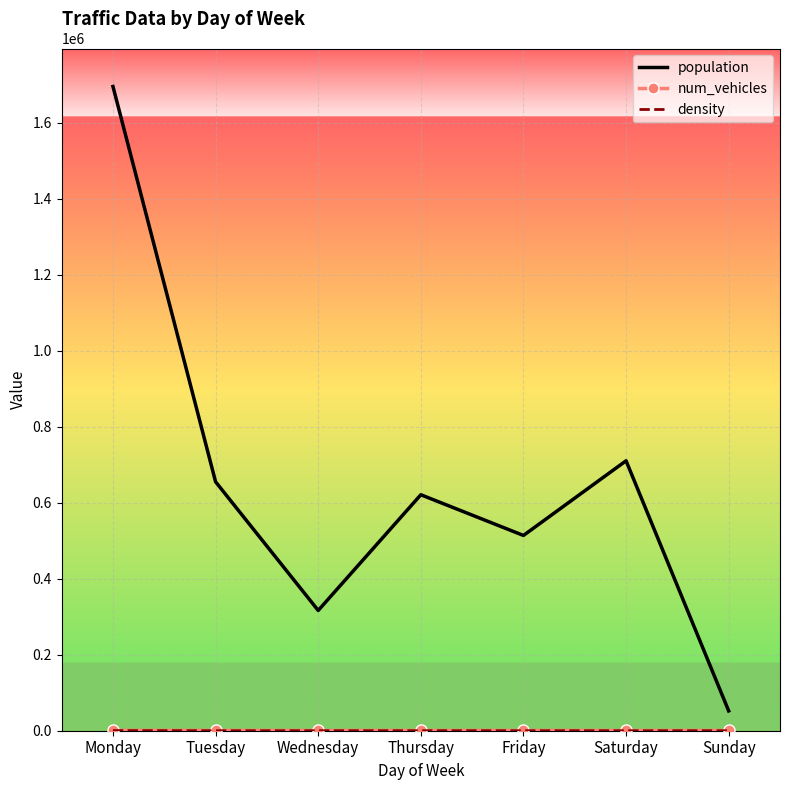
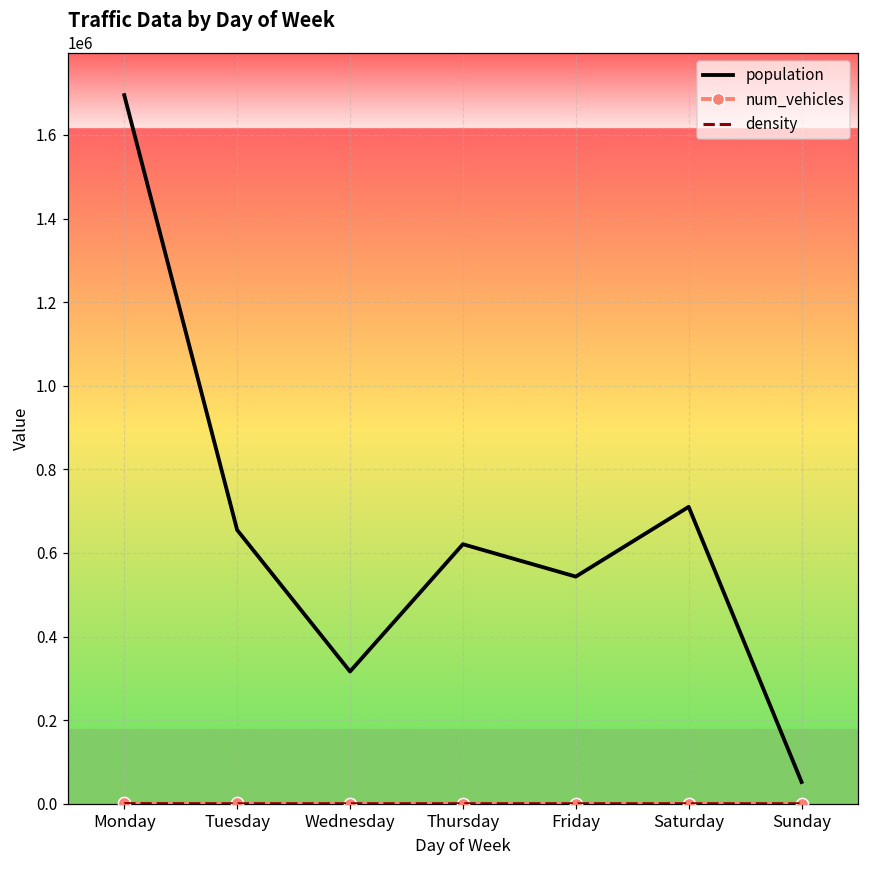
  {
    "population": {
      "Monday": 1700000,
      "Tuesday": 660000,
      "Wednesday": 320000,
      "Thursday": 620000,
-     "Friday": 510000,
+     "Friday": 540000,
      "Saturday": 710000,
      "Sunday": 50000
    }
  }
